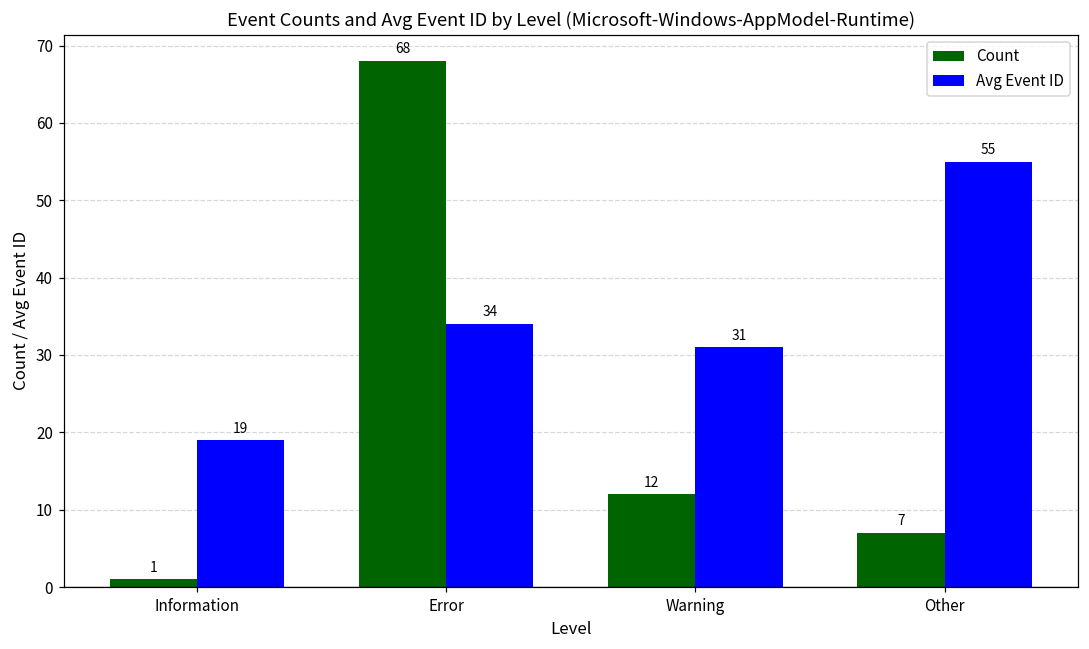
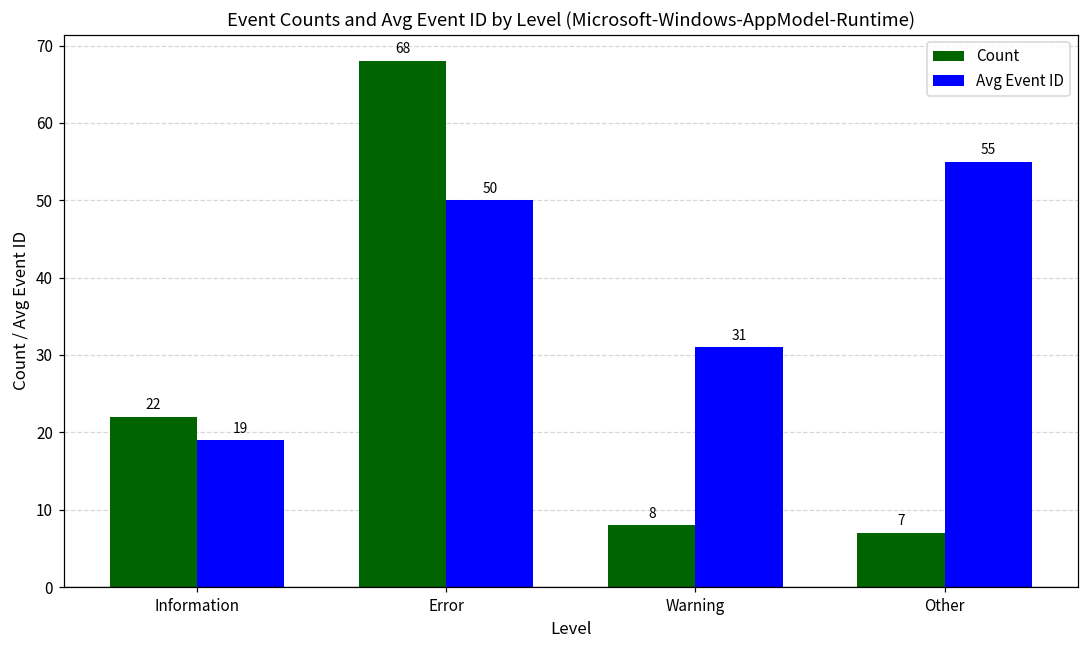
  {
    "Count": {
-     "Information": 1,
+     "Information": 22,
      "Error": 68,
-     "Warning": 12,
+     "Warning": 8,
      "Other": 7
    },
    "Avg Event ID": {
      "Information": 19,
-     "Error": 34,
+     "Error": 50,
      "Warning": 31,
      "Other": 55
    }
  }
